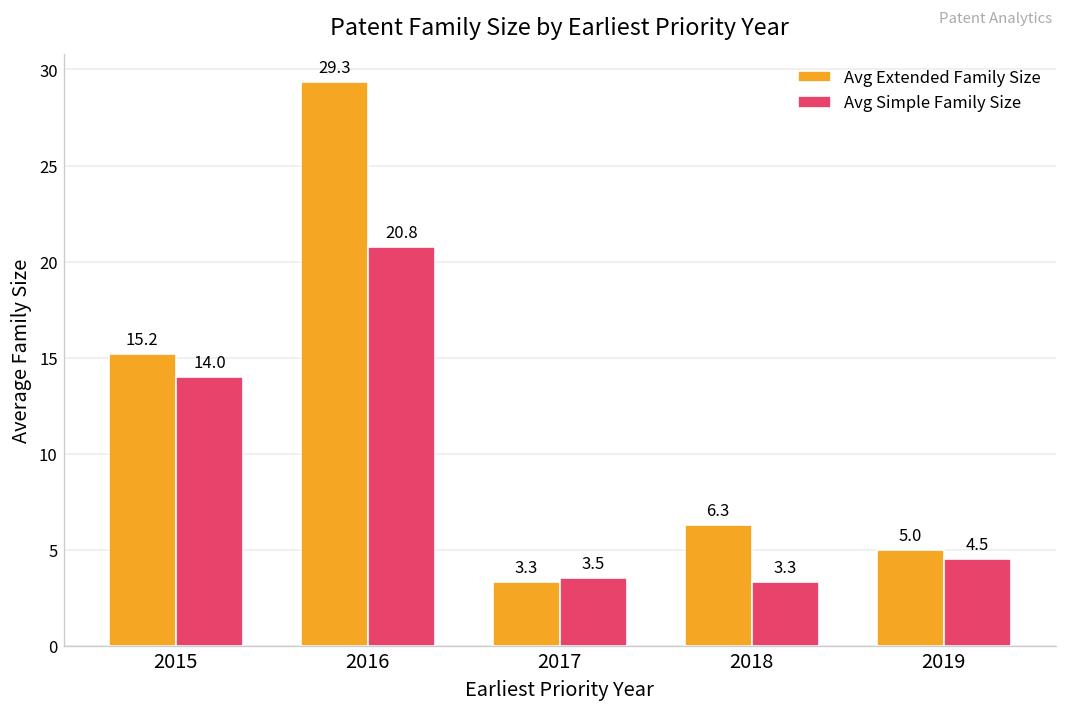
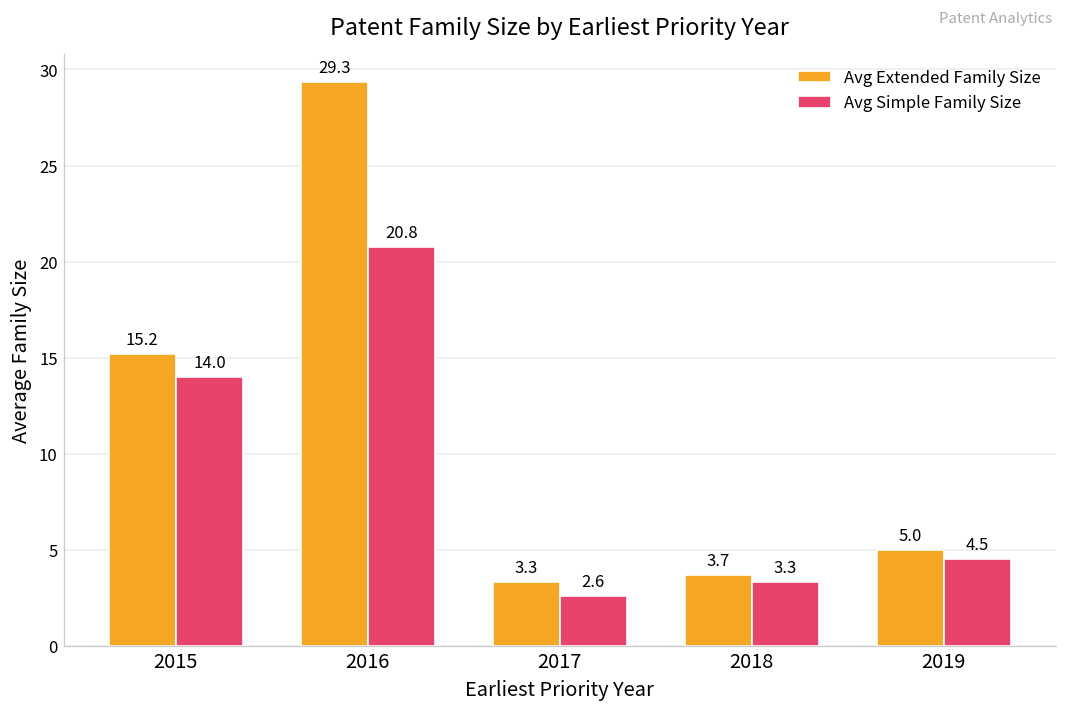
  {
    "Avg Extended Family Size": {
      "2015": 15.2,
      "2016": 29.3,
      "2017": 3.3,
-     "2018": 6.3,
+     "2018": 3.7,
      "2019": 5.0
    },
    "Avg Simple Family Size": {
      "2015": 14.0,
      "2016": 20.8,
-     "2017": 3.5,
+     "2017": 2.6,
      "2018": 3.3,
      "2019": 4.5
    }
  }
